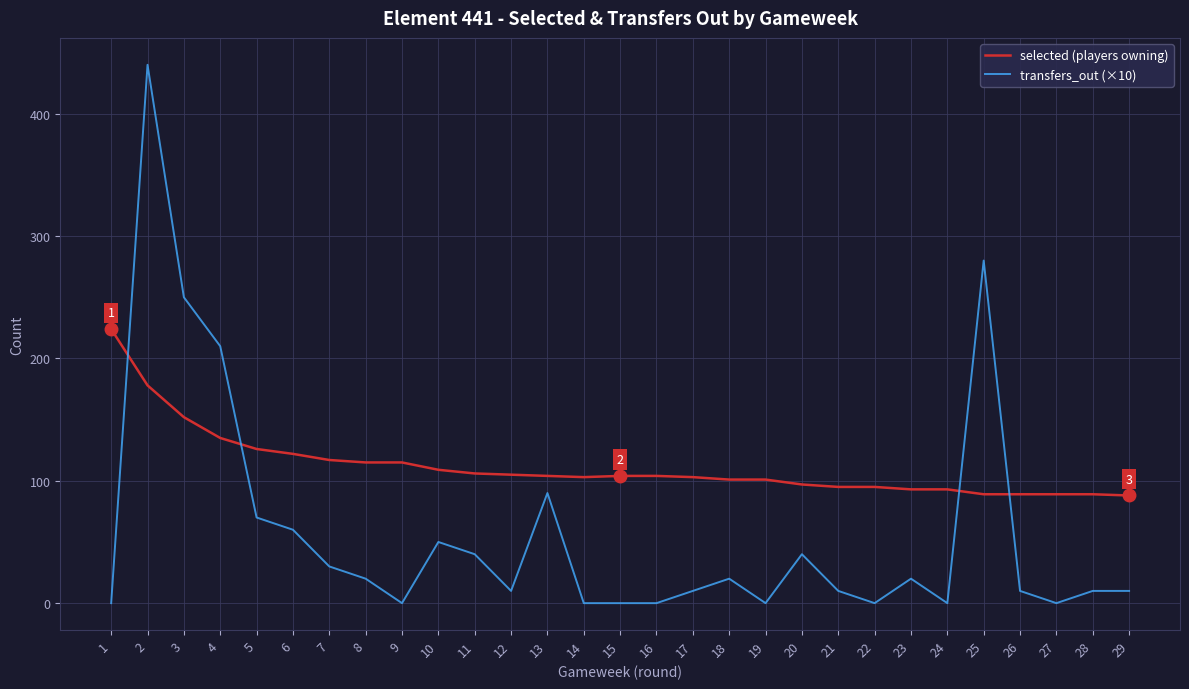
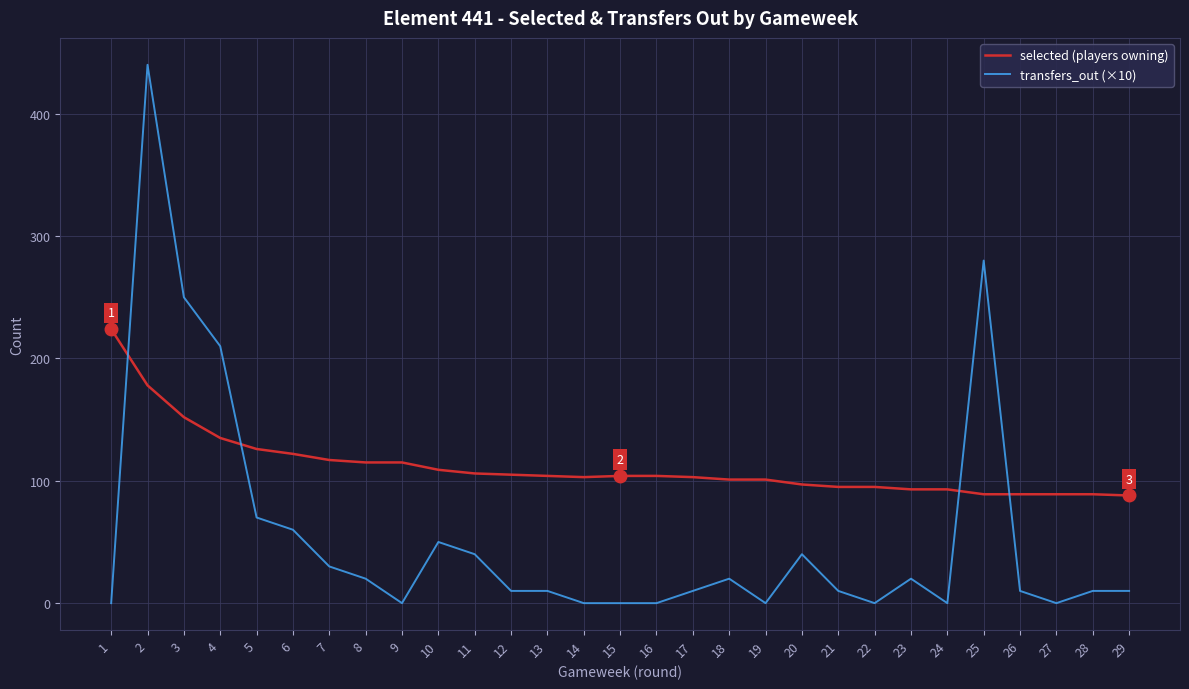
  {
    "transfers_out (×10)": {
      "1": 0,
      "2": 440,
      "3": 250,
      "4": 210,
      "5": 70,
      "6": 60,
      "7": 30,
      "8": 20,
      "9": 0,
      "10": 50,
      "11": 40,
      "12": 10,
-     "13": 90,
+     "13": 10,
      "14": 0,
      "15": 0,
      "16": 0,
      "17": 10,
      "18": 20,
      "19": 0,
      "20": 40,
      "21": 10,
      "22": 0,
      "23": 20,
      "24": 0,
      "25": 280,
      "26": 10,
      "27": 0,
      "28": 10,
      "29": 10
    }
  }
